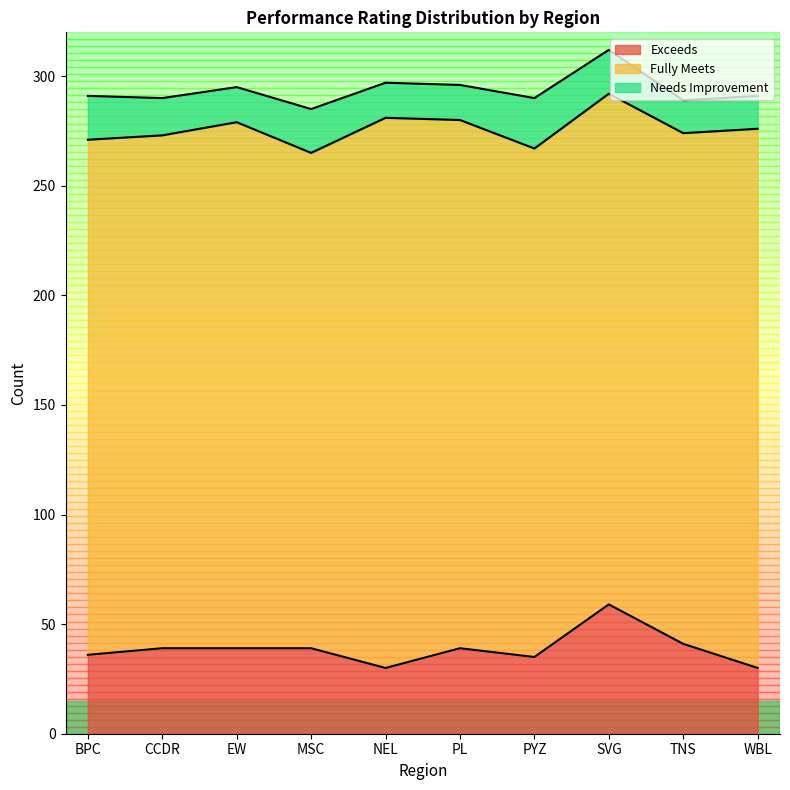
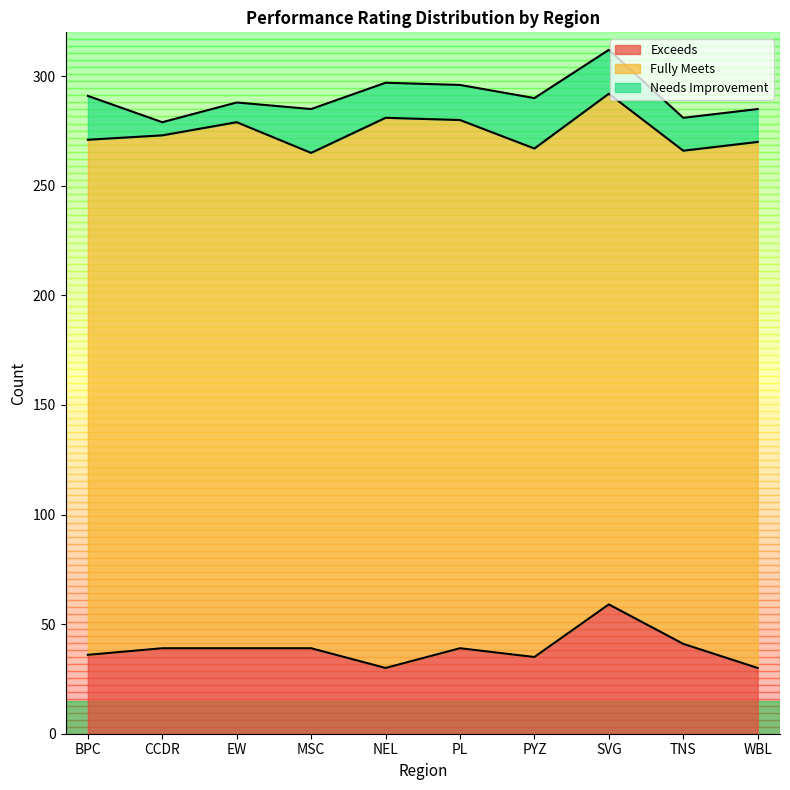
  {
    "Exceeds": {
      "BPC": 36,
      "CCDR": 39,
      "EW": 39,
      "MSC": 39,
      "NEL": 30,
      "PL": 39,
      "PYZ": 35,
      "SVG": 59,
      "TNS": 41,
      "WBL": 30
    },
    "Fully Meets": {
      "BPC": 235,
      "CCDR": 234,
      "EW": 240,
      "MSC": 226,
      "NEL": 251,
      "PL": 241,
      "PYZ": 232,
      "SVG": 233,
-     "TNS": 233,
-     "WBL": 246
+     "TNS": 225,
+     "WBL": 240
    },
    "Needs Improvement": {
      "BPC": 20,
-     "CCDR": 17,
-     "EW": 16,
+     "CCDR": 6,
+     "EW": 9,
      "MSC": 20,
      "NEL": 16,
      "PL": 16,
      "PYZ": 23,
      "SVG": 20,
      "TNS": 15
    }
  }
